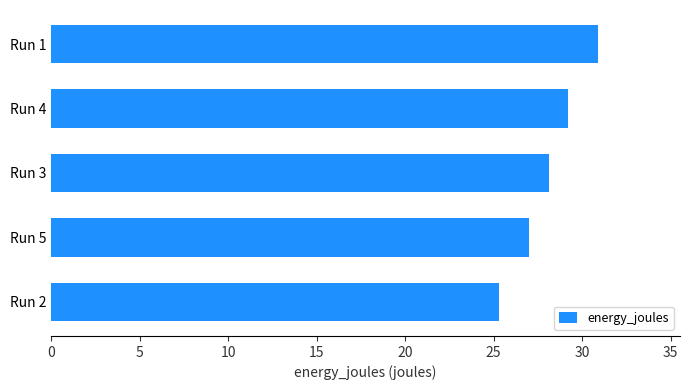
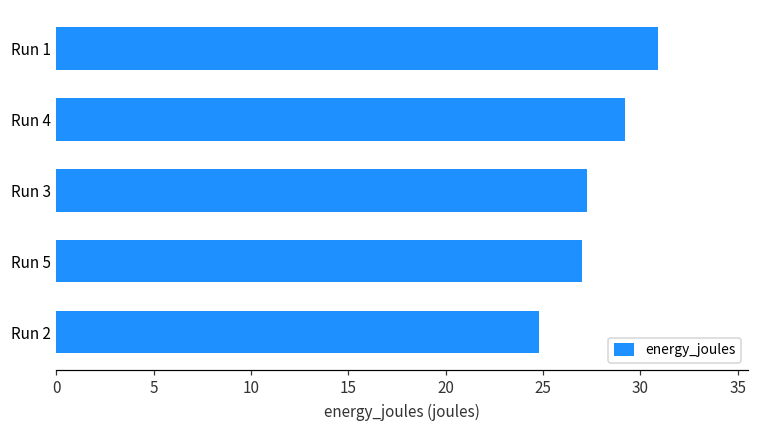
  {
    "Run 1": 30.9,
    "Run 4": 29.2,
-   "Run 3": 28.2,
+   "Run 3": 27.2,
    "Run 5": 27.0,
-   "Run 2": 25.3
+   "Run 2": 24.8
  }
